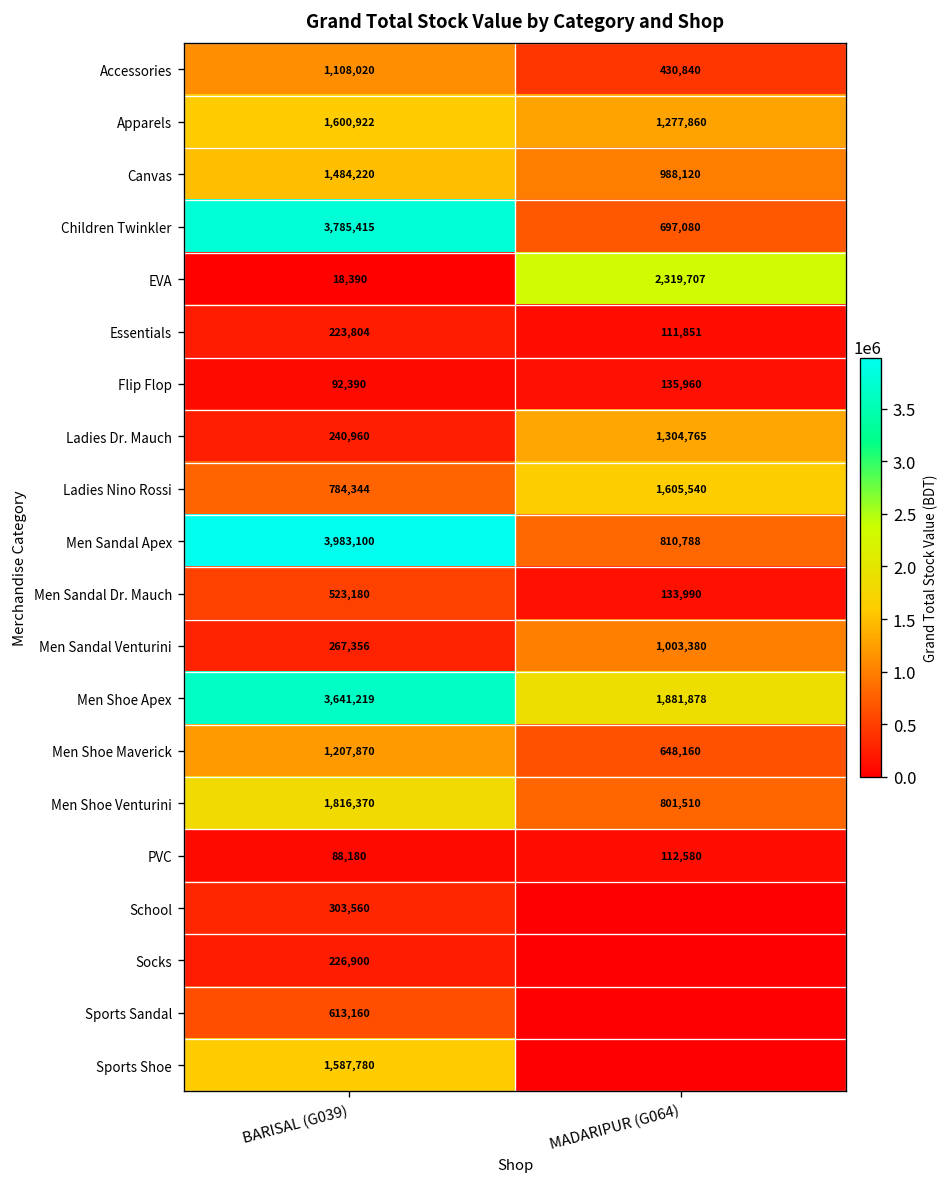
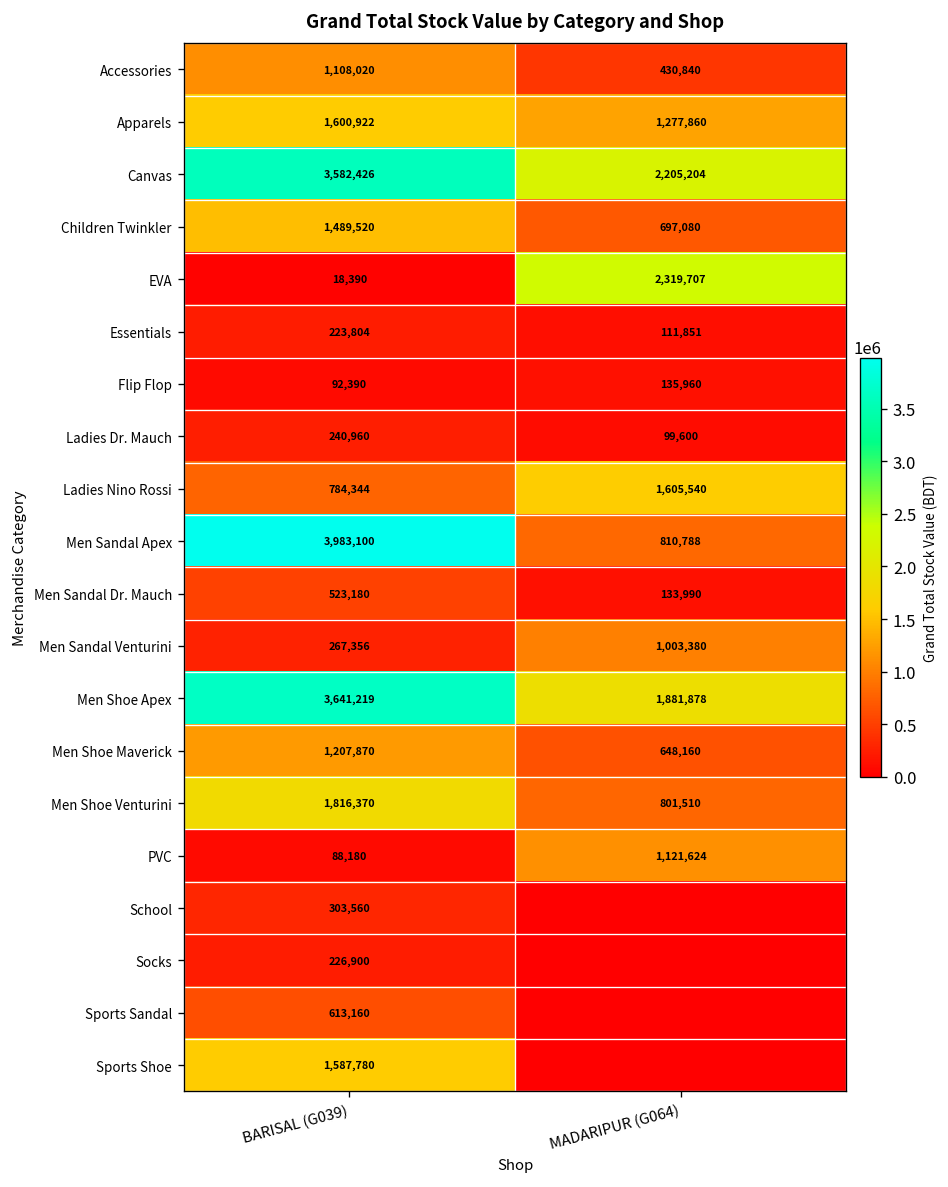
  {
    "Accessories": {
      "BARISAL (G039)": "1,108,020",
      "MADARIPUR (G064)": "430,840"
    },
    "Apparels": {
      "BARISAL (G039)": "1,600,922",
      "MADARIPUR (G064)": "1,277,860"
    },
    "Canvas": {
-     "BARISAL (G039)": "1,484,220",
-     "MADARIPUR (G064)": "988,120"
+     "BARISAL (G039)": "3,582,426",
+     "MADARIPUR (G064)": "2,205,204"
    },
    "Children Twinkler": {
-     "BARISAL (G039)": "3,785,415",
+     "BARISAL (G039)": "1,489,520",
      "MADARIPUR (G064)": "697,080"
    },
    "EVA": {
      "BARISAL (G039)": "18,390",
      "MADARIPUR (G064)": "2,319,707"
    },
    "Essentials": {
      "BARISAL (G039)": "223,804",
      "MADARIPUR (G064)": "111,851"
    },
    "Flip Flop": {
      "BARISAL (G039)": "92,390",
      "MADARIPUR (G064)": "135,960"
    },
    "Ladies Dr. Mauch": {
      "BARISAL (G039)": "240,960",
-     "MADARIPUR (G064)": "1,304,765"
+     "MADARIPUR (G064)": "99,600"
    },
    "Ladies Nino Rossi": {
      "BARISAL (G039)": "784,344",
      "MADARIPUR (G064)": "1,605,540"
    },
    "Men Sandal Apex": {
      "BARISAL (G039)": "3,983,100",
      "MADARIPUR (G064)": "810,788"
    },
    "Men Sandal Dr. Mauch": {
      "BARISAL (G039)": "523,180",
      "MADARIPUR (G064)": "133,990"
    },
    "Men Sandal Venturini": {
      "BARISAL (G039)": "267,356",
      "MADARIPUR (G064)": "1,003,380"
    },
    "Men Shoe Apex": {
      "BARISAL (G039)": "3,641,219",
      "MADARIPUR (G064)": "1,881,878"
    },
    "Men Shoe Maverick": {
      "BARISAL (G039)": "1,207,870",
      "MADARIPUR (G064)": "648,160"
    },
    "Men Shoe Venturini": {
      "BARISAL (G039)": "1,816,370",
      "MADARIPUR (G064)": "801,510"
    },
    "PVC": {
      "BARISAL (G039)": "88,180",
-     "MADARIPUR (G064)": "112,580"
+     "MADARIPUR (G064)": "1,121,624"
    },
    "School": {
      "BARISAL (G039)": "303,560"
    },
    "Socks": {
      "BARISAL (G039)": "226,900"
    },
    "Sports Sandal": {
      "BARISAL (G039)": "613,160"
    },
    "Sports Shoe": {
      "BARISAL (G039)": "1,587,780"
    }
  }
